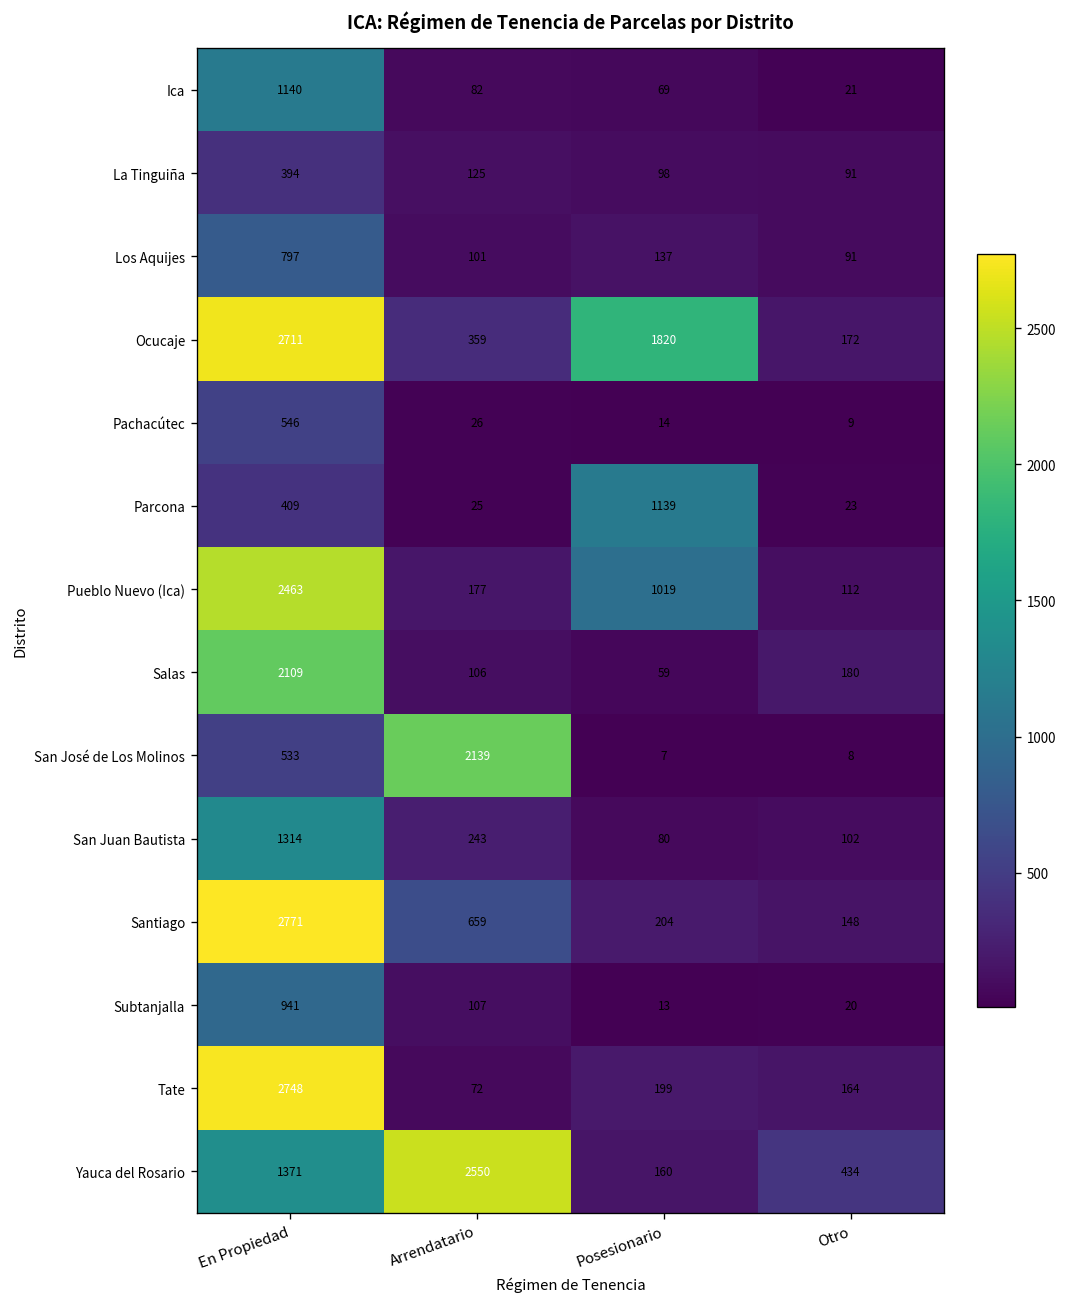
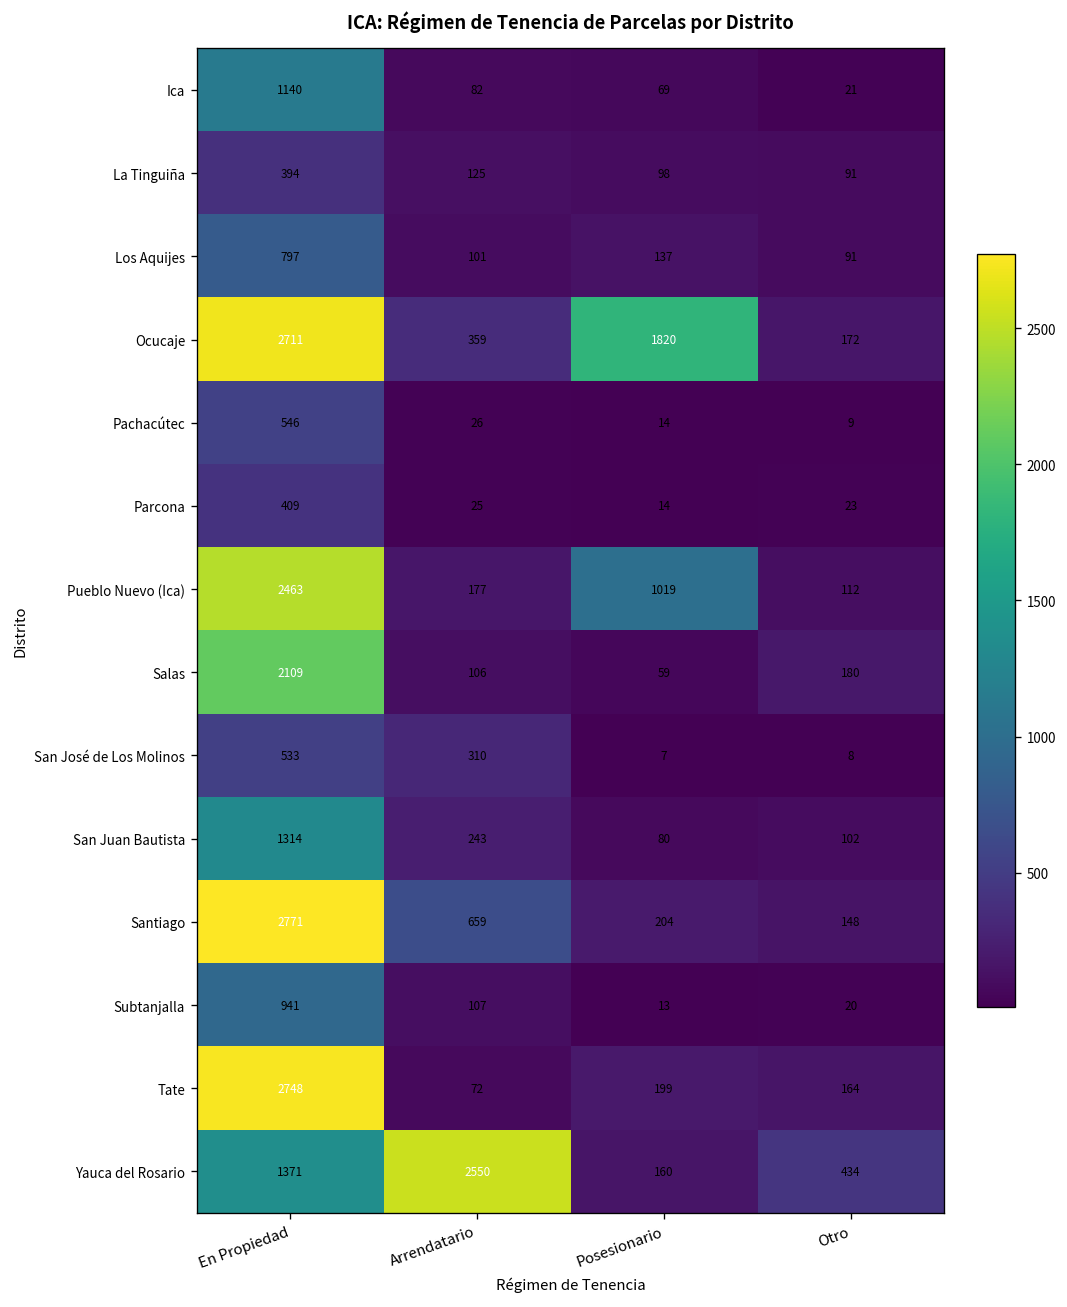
  {
    "Ica": {
      "En Propiedad": 1140,
      "Arrendatario": 82,
      "Posesionario": 69,
      "Otro": 21
    },
    "La Tinguiña": {
      "En Propiedad": 394,
      "Arrendatario": 125,
      "Posesionario": 98,
      "Otro": 91
    },
    "Los Aquijes": {
      "En Propiedad": 797,
      "Arrendatario": 101,
      "Posesionario": 137,
      "Otro": 91
    },
    "Ocucaje": {
      "En Propiedad": 2711,
      "Arrendatario": 359,
      "Posesionario": 1820,
      "Otro": 172
    },
    "Pachacútec": {
      "En Propiedad": 546,
      "Arrendatario": 26,
      "Posesionario": 14,
      "Otro": 9
    },
    "Parcona": {
      "En Propiedad": 409,
      "Arrendatario": 25,
-     "Posesionario": 1139,
+     "Posesionario": 14,
      "Otro": 23
    },
    "Pueblo Nuevo (Ica)": {
      "En Propiedad": 2463,
      "Arrendatario": 177,
      "Posesionario": 1019,
      "Otro": 112
    },
    "Salas": {
      "En Propiedad": 2109,
      "Arrendatario": 106,
      "Posesionario": 59,
      "Otro": 180
    },
    "San José de Los Molinos": {
      "En Propiedad": 533,
-     "Arrendatario": 2139,
+     "Arrendatario": 310,
      "Posesionario": 7,
      "Otro": 8
    },
    "San Juan Bautista": {
      "En Propiedad": 1314,
      "Arrendatario": 243,
      "Posesionario": 80,
      "Otro": 102
    },
    "Santiago": {
      "En Propiedad": 2771,
      "Arrendatario": 659,
      "Posesionario": 204,
      "Otro": 148
    },
    "Subtanjalla": {
      "En Propiedad": 941,
      "Arrendatario": 107,
      "Posesionario": 13,
      "Otro": 20
    },
    "Tate": {
      "En Propiedad": 2748,
      "Arrendatario": 72,
      "Posesionario": 199,
      "Otro": 164
    },
    "Yauca del Rosario": {
      "En Propiedad": 1371,
      "Arrendatario": 2550,
      "Posesionario": 160,
      "Otro": 434
    }
  }
